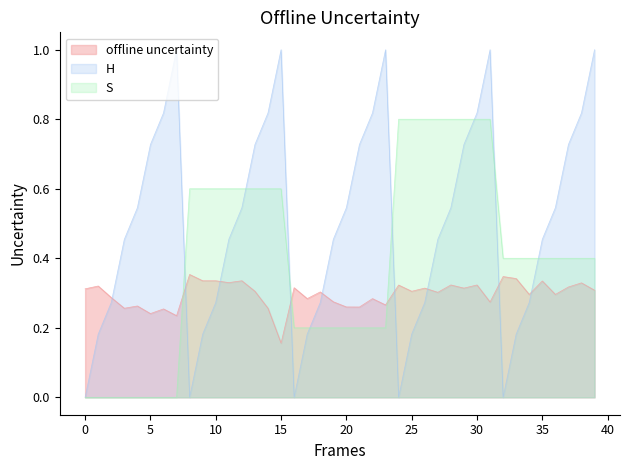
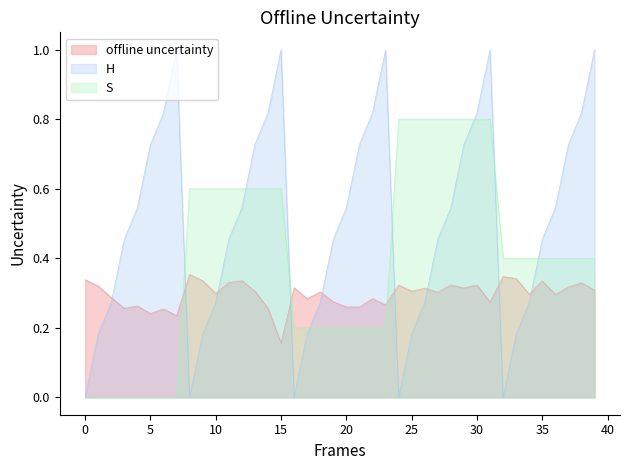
  {
    "offline uncertainty": {
-     "0": 0.31,
+     "0": 0.34,
      "5": 0.24,
-     "10": 0.34,
+     "10": 0.30,
      "15": 0.16,
      "20": 0.26,
      "25": 0.31,
      "30": 0.32,
      "35": 0.33
    }
  }
